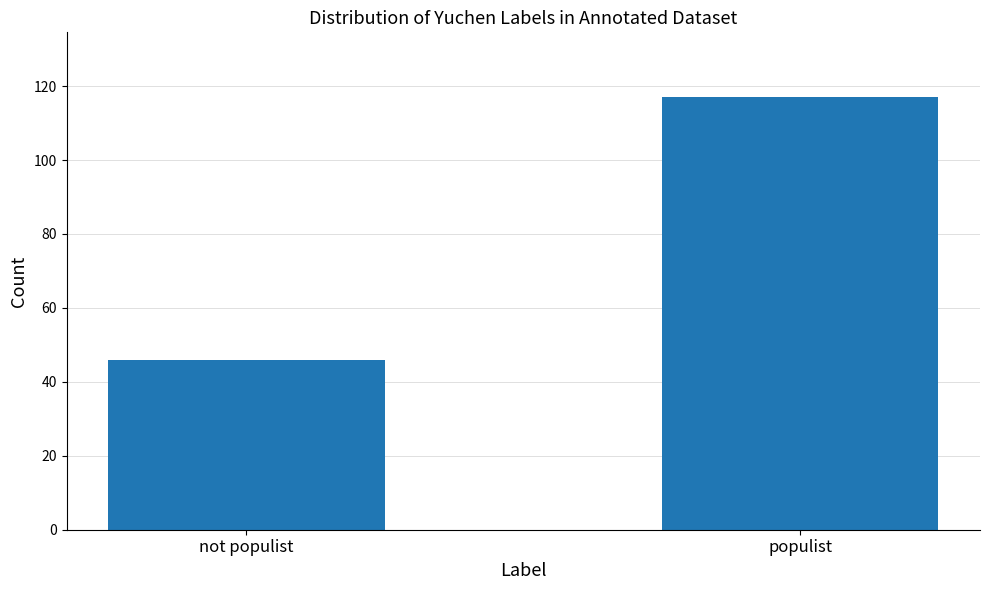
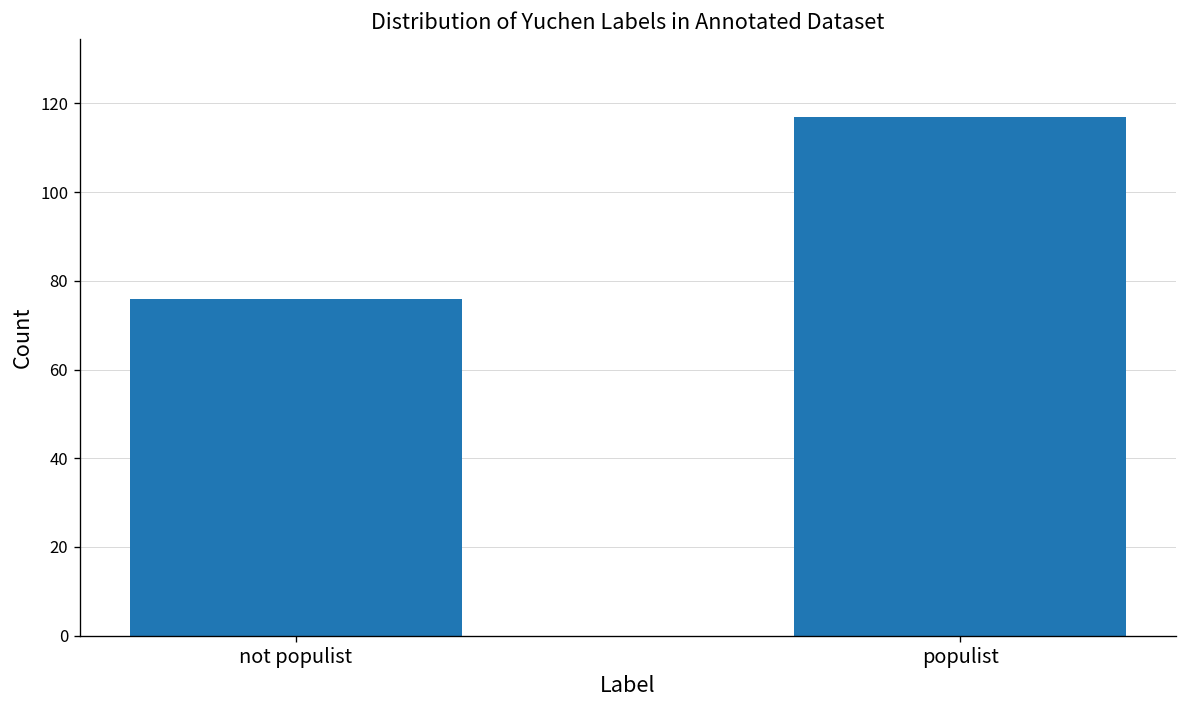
  {
-   "not populist": 46,
+   "not populist": 76,
    "populist": 117
  }
